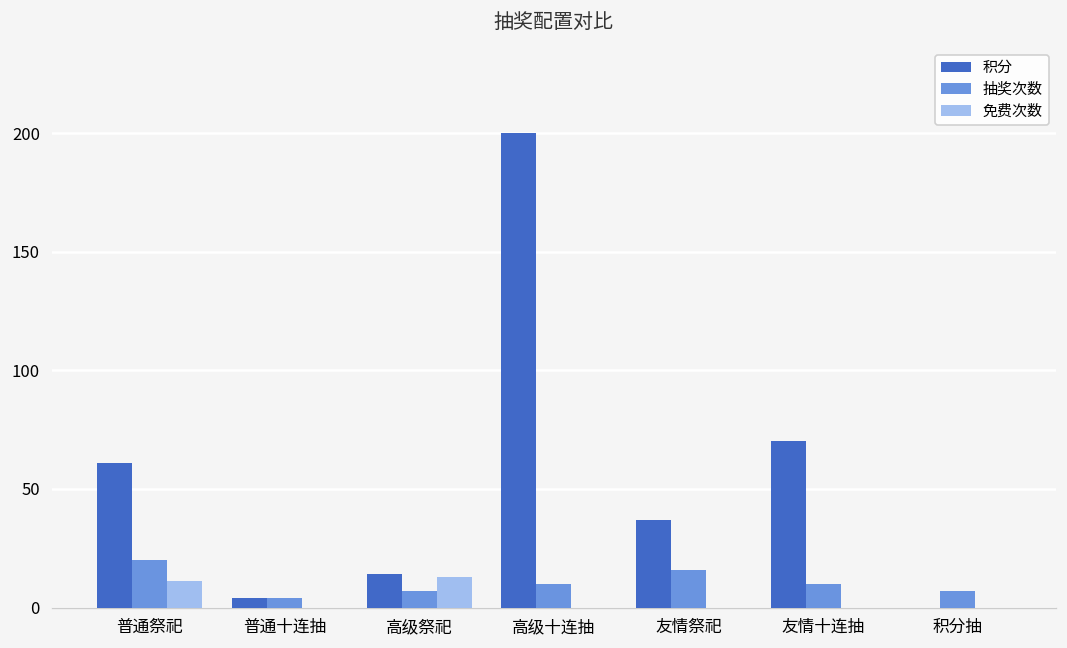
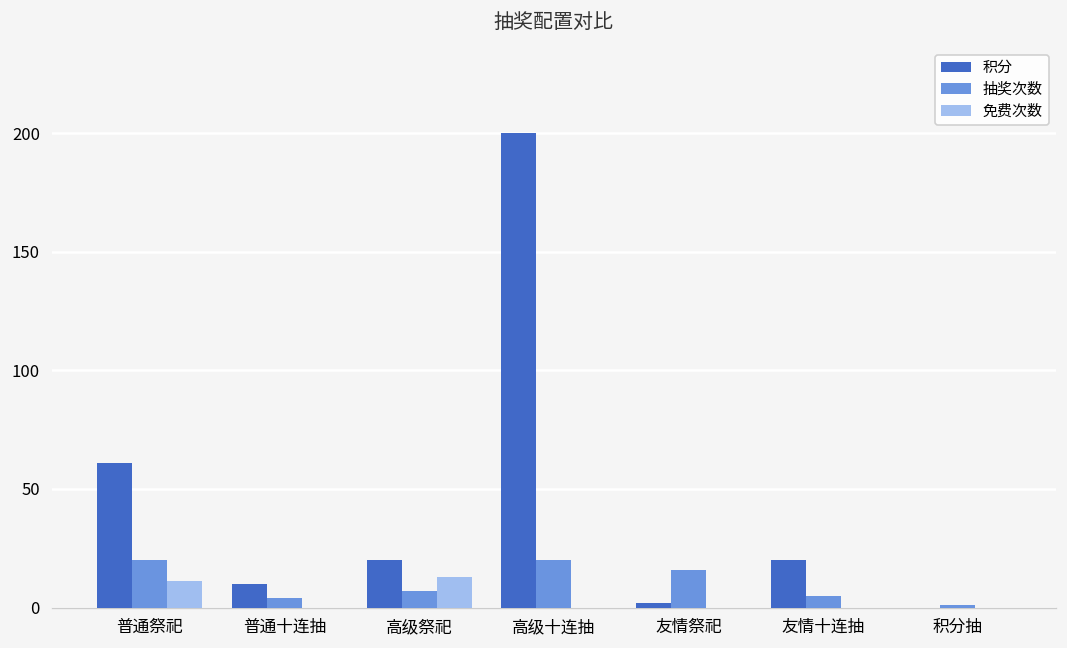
  {
    "积分": {
      "普通祭祀": 61,
-     "普通十连抽": 4,
-     "高级祭祀": 14,
+     "普通十连抽": 10,
+     "高级祭祀": 20,
      "高级十连抽": 200,
-     "友情祭祀": 37,
-     "友情十连抽": 70,
+     "友情祭祀": 2,
+     "友情十连抽": 20,
      "积分抽": 0
    },
    "抽奖次数": {
      "普通祭祀": 20,
      "普通十连抽": 4,
      "高级祭祀": 7,
-     "高级十连抽": 10,
+     "高级十连抽": 20,
      "友情祭祀": 16,
-     "友情十连抽": 10,
-     "积分抽": 7
+     "友情十连抽": 5,
+     "积分抽": 1
    },
    "免费次数": {
      "普通祭祀": 11,
      "普通十连抽": 0,
      "高级祭祀": 13,
      "高级十连抽": 0,
      "友情祭祀": 0,
      "友情十连抽": 0,
      "积分抽": 0
    }
  }
